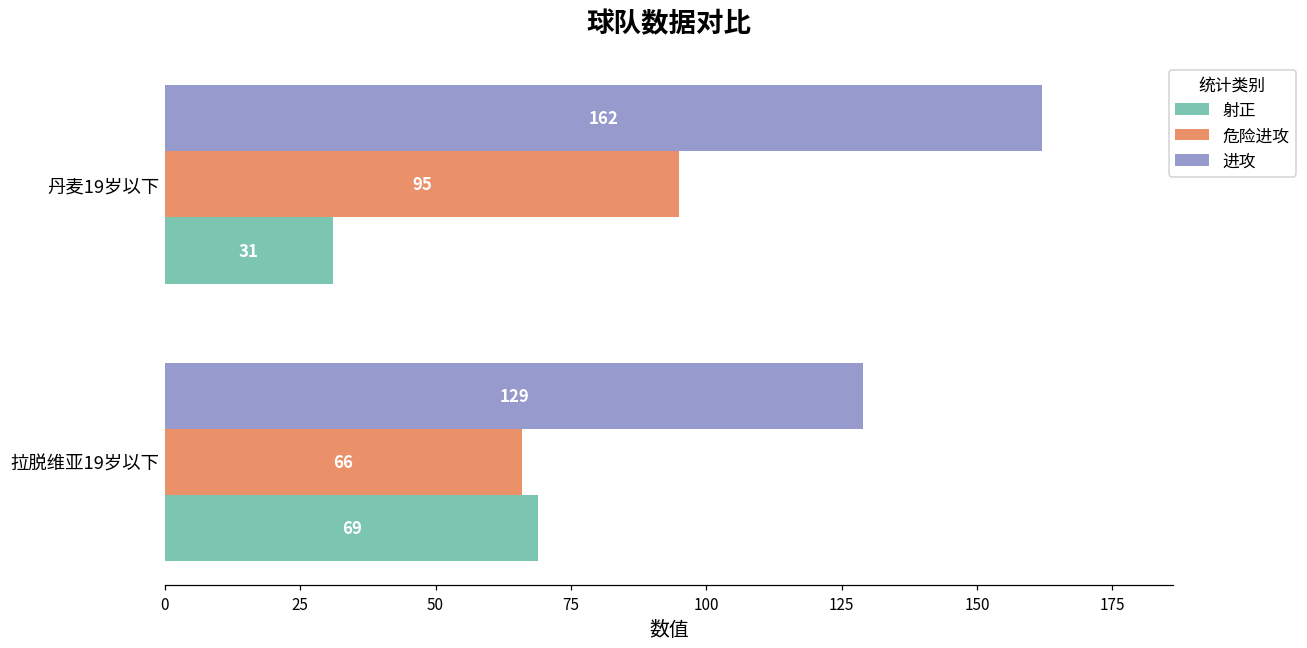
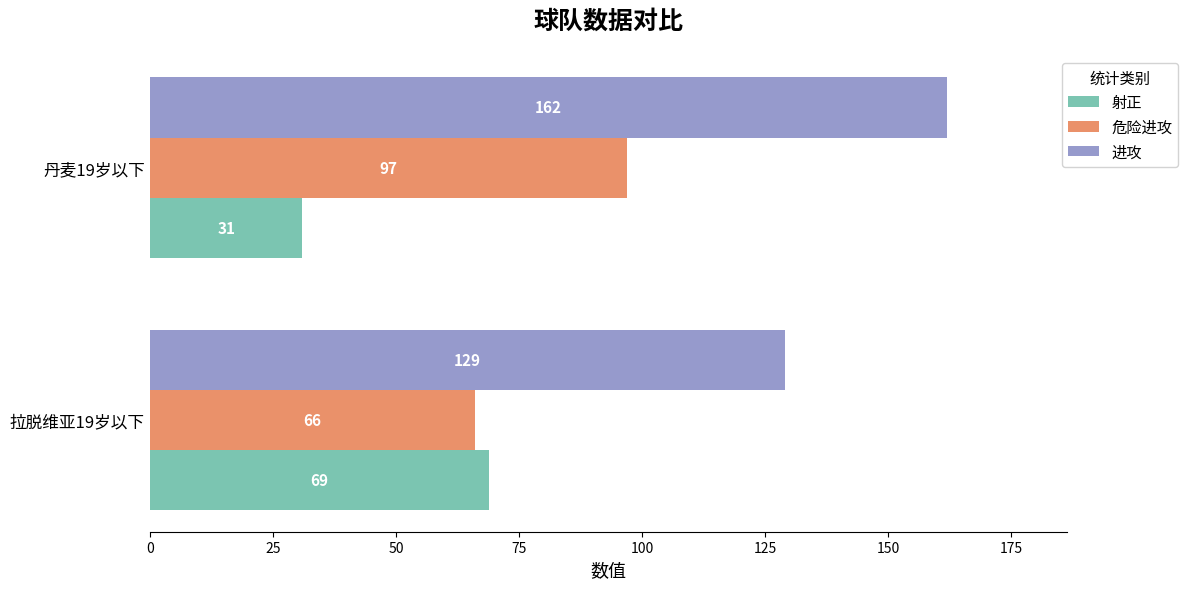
  {
    "射正": {
      "丹麦19岁以下": 31,
      "拉脱维亚19岁以下": 69
    },
    "危险进攻": {
-     "丹麦19岁以下": 95,
+     "丹麦19岁以下": 97,
      "拉脱维亚19岁以下": 66
    },
    "进攻": {
      "丹麦19岁以下": 162,
      "拉脱维亚19岁以下": 129
    }
  }
